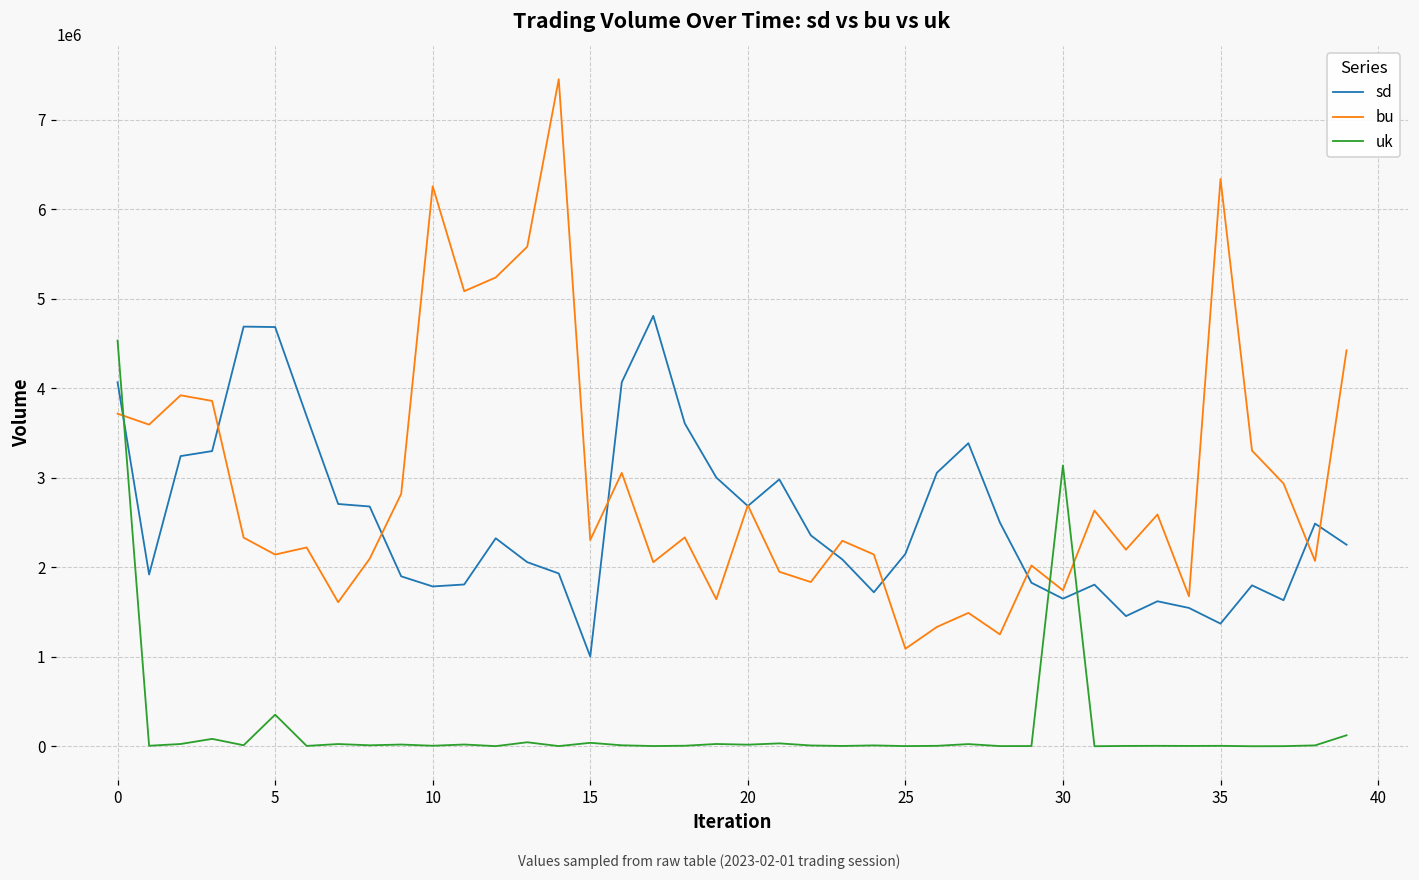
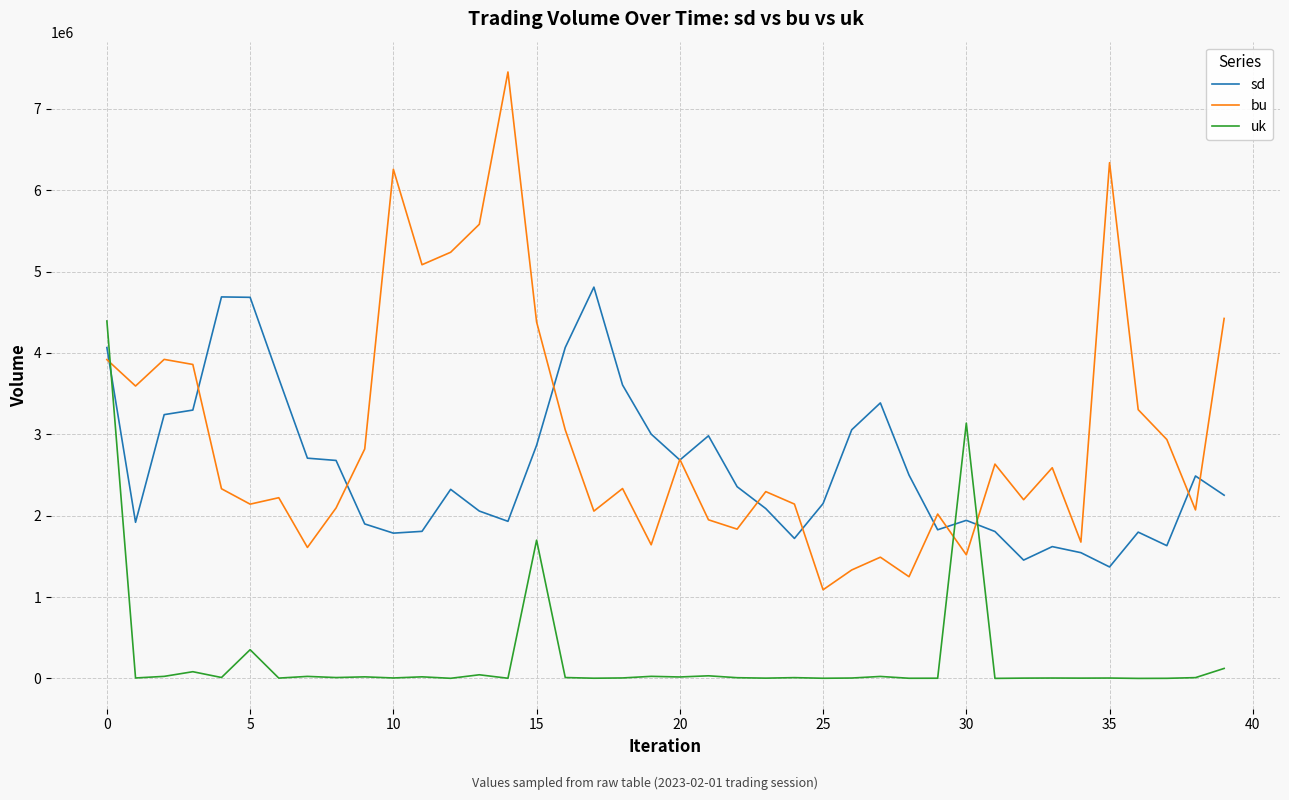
  {
    "sd": {
      "0": 4100000,
      "5": 4700000,
      "10": 1800000,
-     "15": 1000000,
+     "15": 2900000,
      "25": 2100000,
-     "30": 1600000,
+     "30": 1900000,
      "35": 1400000
    },
    "bu": {
-     "0": 3700000,
+     "0": 3900000,
      "5": 2100000,
      "10": 6300000,
-     "15": 2300000,
+     "15": 4400000,
      "25": 1100000,
-     "30": 1700000,
+     "30": 1500000,
      "35": 6300000
    },
    "uk": {
-     "0": 4500000,
+     "0": 4400000,
      "5": 400000,
      "10": 0,
-     "15": 0,
+     "15": 1700000,
      "20": 0,
      "25": 0,
      "30": 3100000,
      "35": 0
    }
  }
